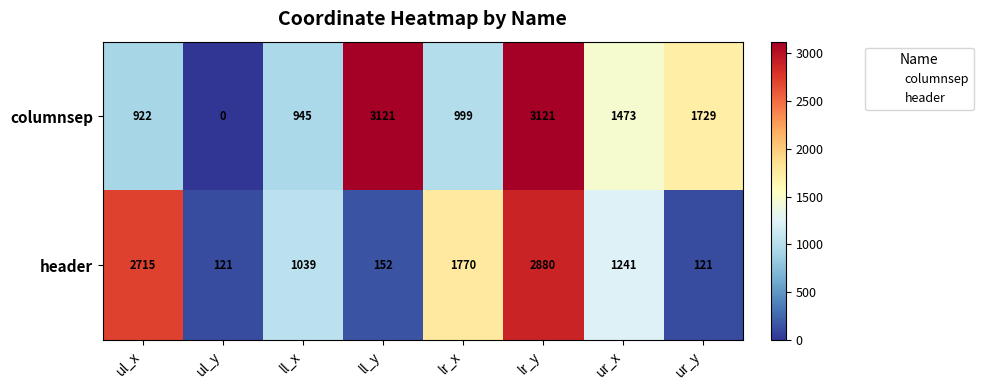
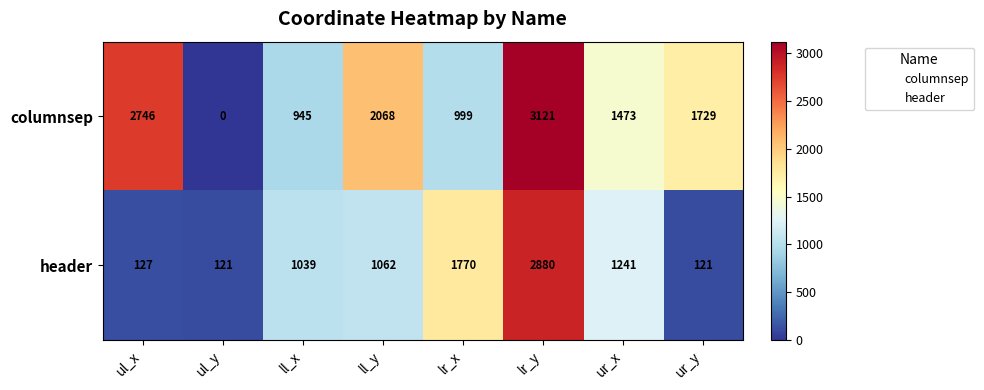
  {
    "columnsep": {
-     "ul_x": 922,
+     "ul_x": 2746,
      "ul_y": 0,
      "ll_x": 945,
-     "ll_y": 3121,
+     "ll_y": 2068,
      "lr_x": 999,
      "lr_y": 3121,
      "ur_x": 1473,
      "ur_y": 1729
    },
    "header": {
-     "ul_x": 2715,
+     "ul_x": 127,
      "ul_y": 121,
      "ll_x": 1039,
-     "ll_y": 152,
+     "ll_y": 1062,
      "lr_x": 1770,
      "lr_y": 2880,
      "ur_x": 1241,
      "ur_y": 121
    }
  }
